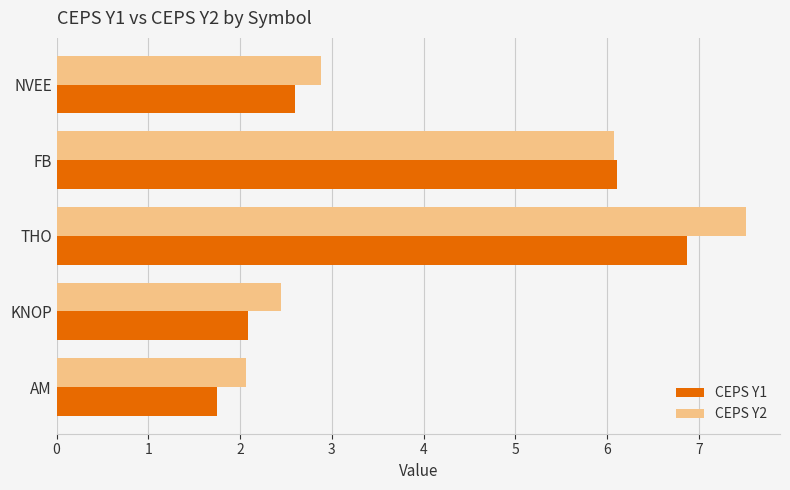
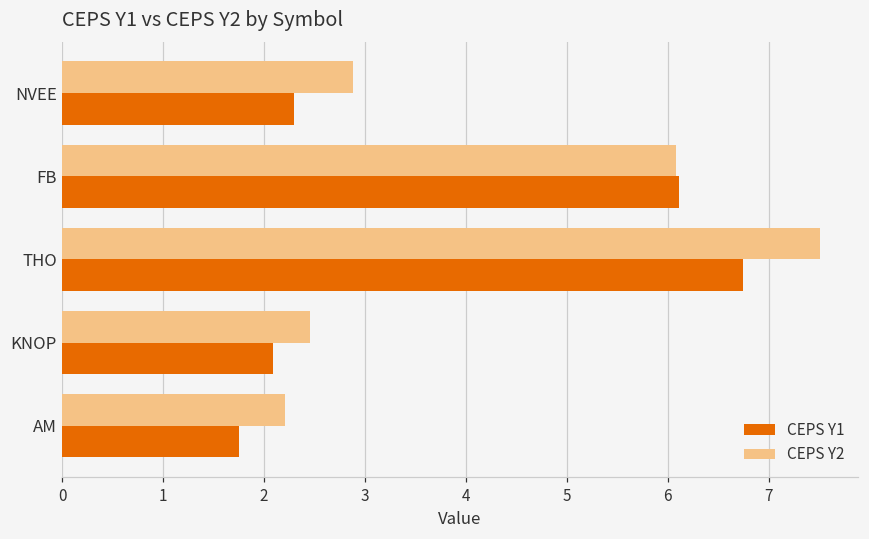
  {
    "CEPS Y1": {
-     "NVEE": 2.6,
+     "NVEE": 2.3,
      "FB": 6.1,
-     "THO": 6.9,
+     "THO": 6.8,
      "KNOP": 2.1,
      "AM": 1.7
    },
    "CEPS Y2": {
      "NVEE": 2.9,
      "FB": 6.1,
      "THO": 7.5,
      "KNOP": 2.5,
-     "AM": 2.1
+     "AM": 2.2
    }
  }
